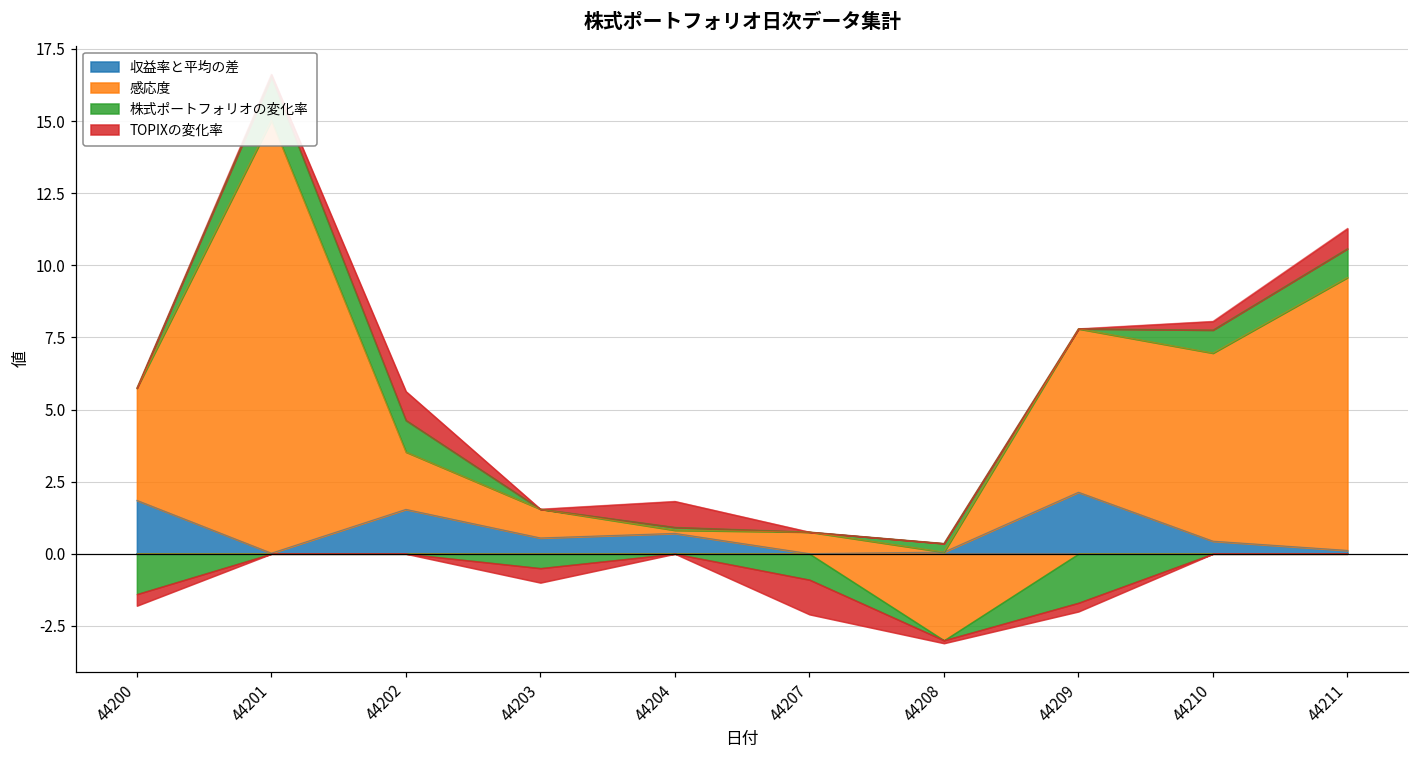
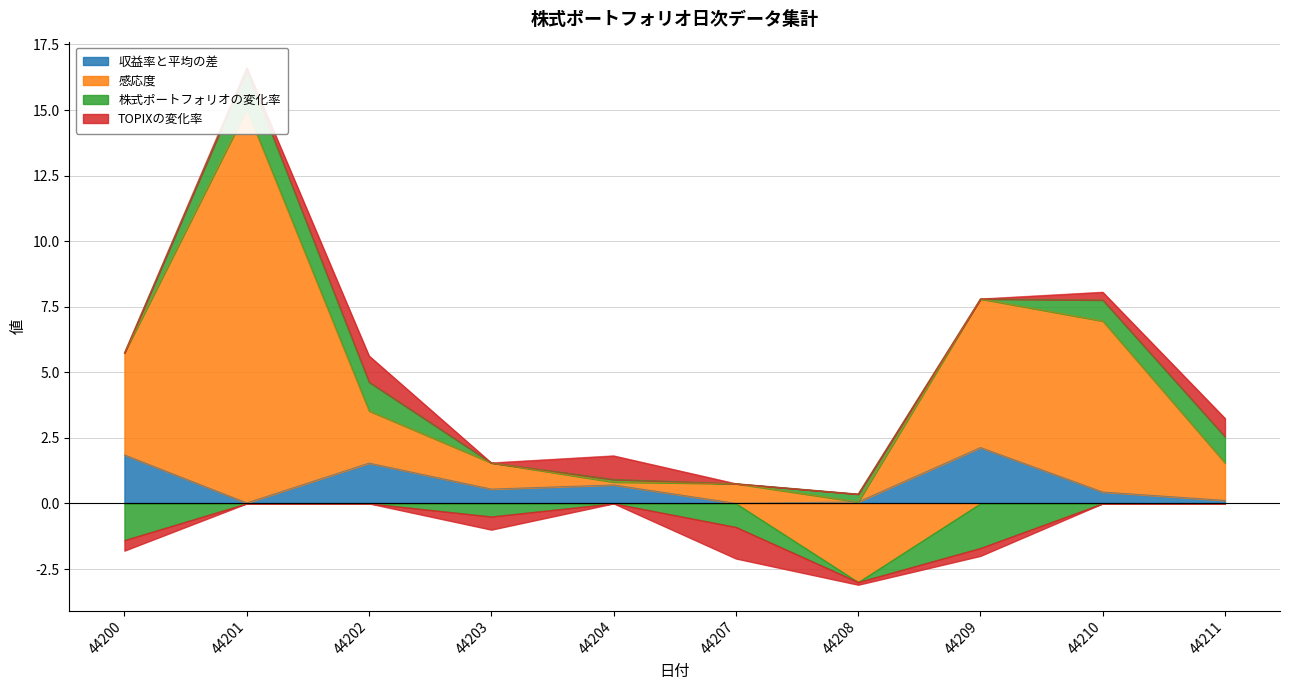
  {
    "感応度": {
      "44202": 2.0,
      "44204": 0.1,
      "44210": 6.5,
-     "44211": 9.5
+     "44211": 1.4
    }
  }
